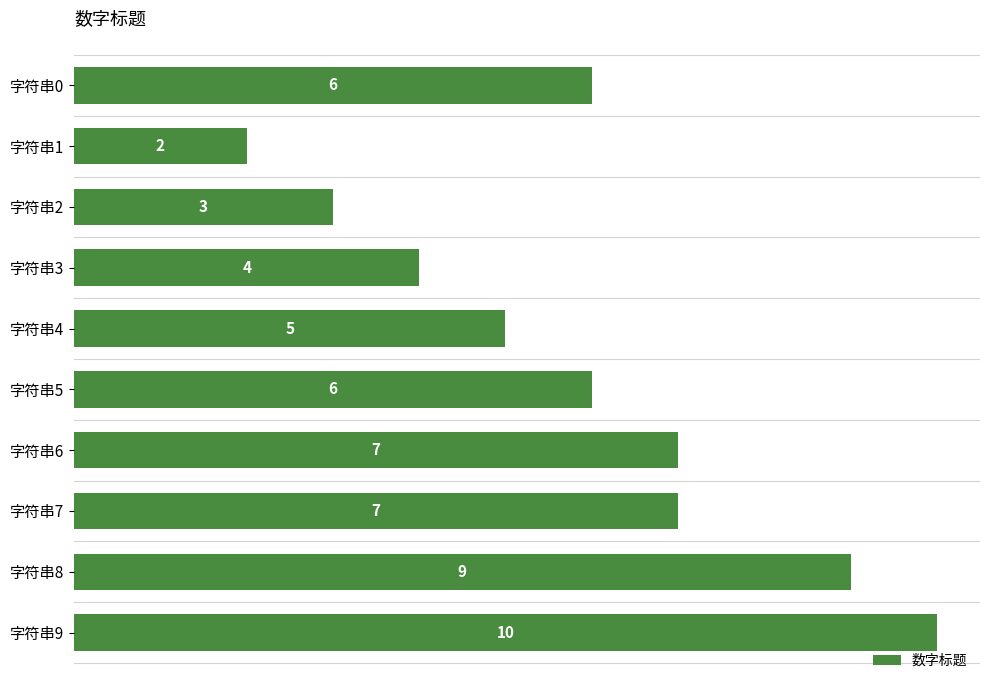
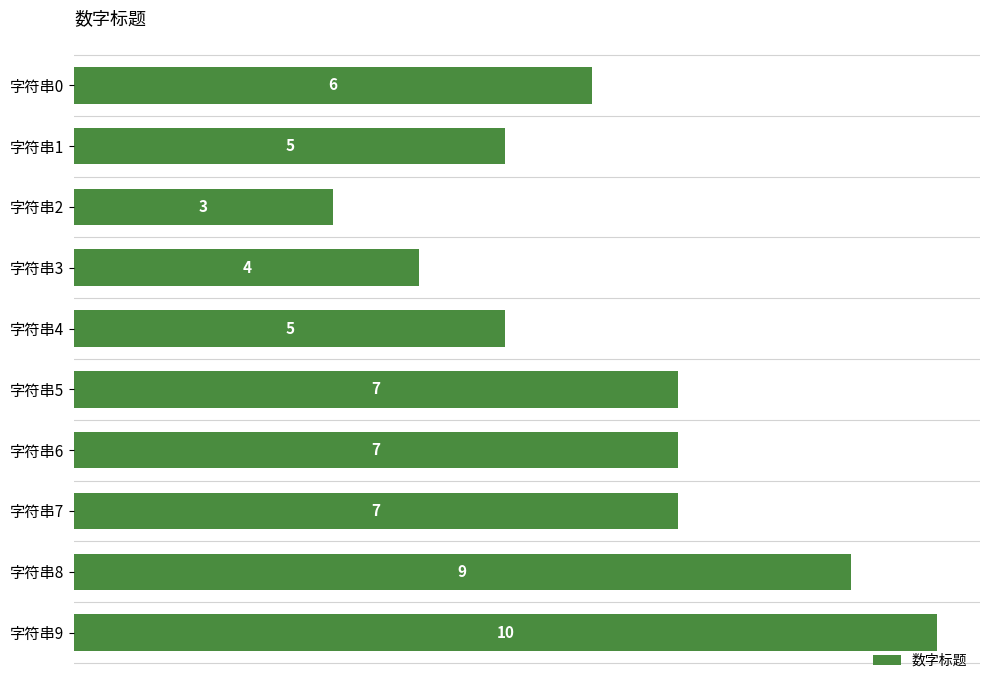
  {
    "字符串0": 6,
-   "字符串1": 2,
+   "字符串1": 5,
    "字符串2": 3,
    "字符串3": 4,
    "字符串4": 5,
-   "字符串5": 6,
+   "字符串5": 7,
    "字符串6": 7,
    "字符串7": 7,
    "字符串8": 9,
    "字符串9": 10
  }
